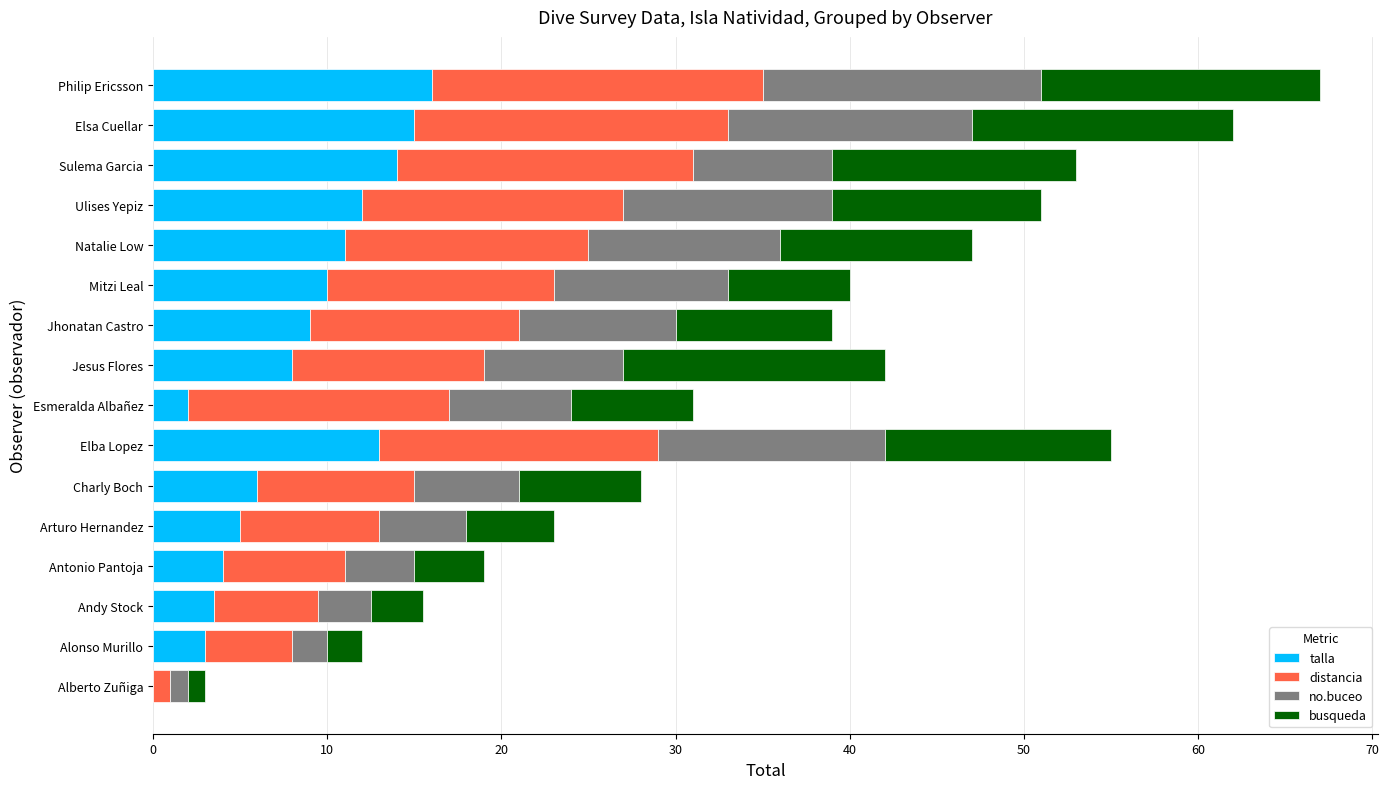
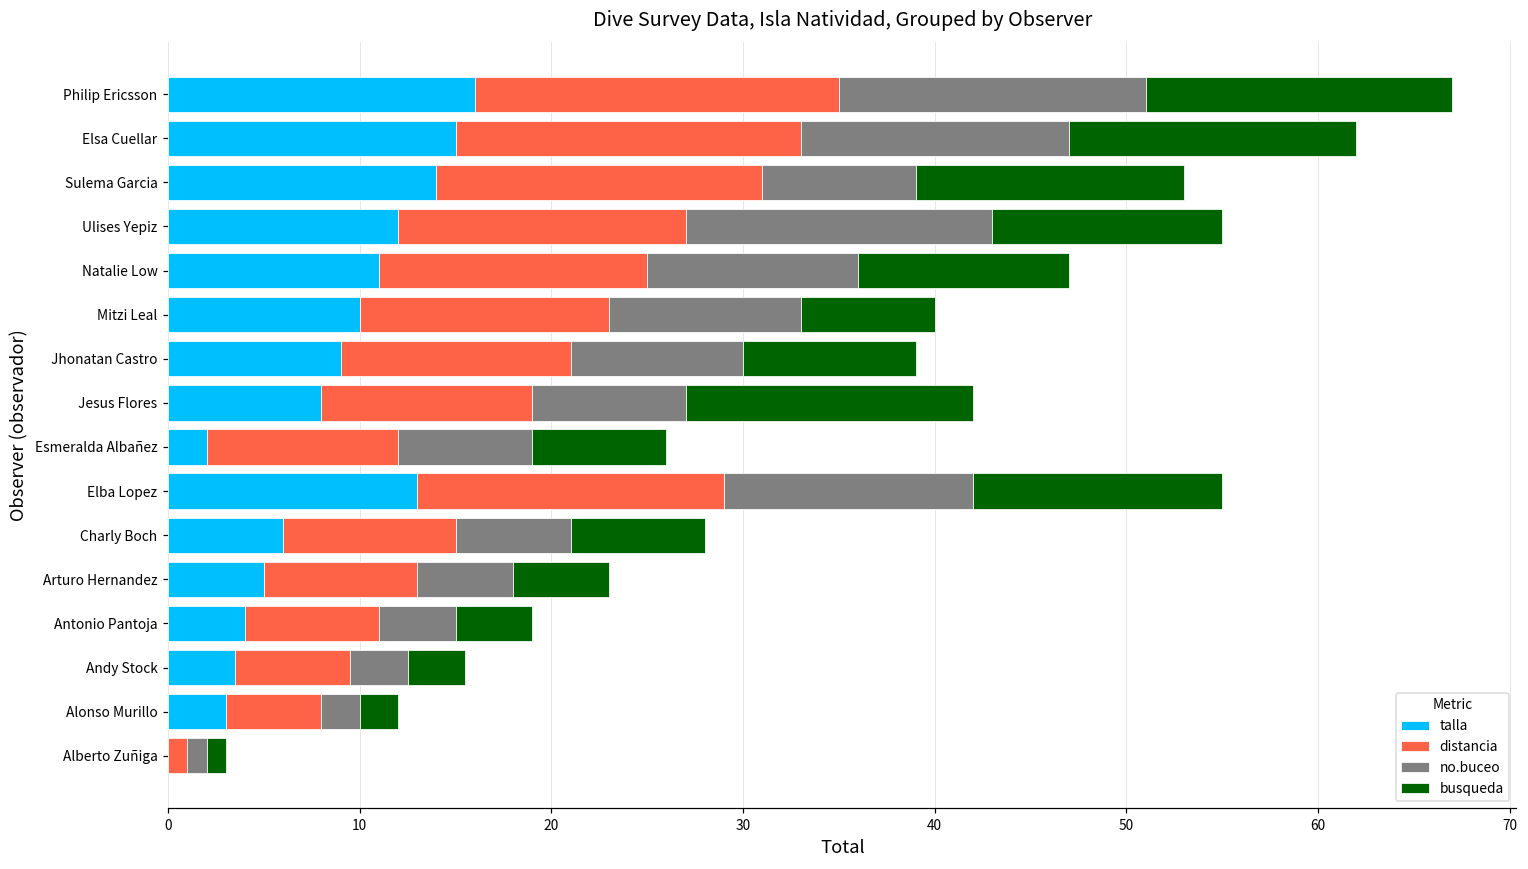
  {
    "talla": {
      "Philip Ericsson": 16,
      "Elsa Cuellar": 15,
      "Sulema Garcia": 14,
      "Ulises Yepiz": 12,
      "Natalie Low": 11,
      "Mitzi Leal": 10,
      "Jhonatan Castro": 9,
      "Jesus Flores": 8,
      "Esmeralda Albañez": 2,
      "Elba Lopez": 13,
      "Charly Boch": 6,
      "Arturo Hernandez": 5,
      "Antonio Pantoja": 4,
      "Andy Stock": 3.5,
      "Alonso Murillo": 3,
      "Alberto Zuñiga": 0
    },
    "distancia": {
      "Philip Ericsson": 19,
      "Elsa Cuellar": 18,
      "Sulema Garcia": 17,
      "Ulises Yepiz": 15,
      "Natalie Low": 14,
      "Mitzi Leal": 13,
      "Jhonatan Castro": 12,
      "Jesus Flores": 11,
-     "Esmeralda Albañez": 15,
+     "Esmeralda Albañez": 10,
      "Elba Lopez": 16,
      "Charly Boch": 9,
      "Arturo Hernandez": 8,
      "Antonio Pantoja": 7,
      "Andy Stock": 6,
      "Alonso Murillo": 5,
      "Alberto Zuñiga": 1
    },
    "no.buceo": {
      "Philip Ericsson": 16,
      "Elsa Cuellar": 14,
      "Sulema Garcia": 8,
-     "Ulises Yepiz": 12,
+     "Ulises Yepiz": 16,
      "Natalie Low": 11,
      "Mitzi Leal": 10,
      "Jhonatan Castro": 9,
      "Jesus Flores": 8,
      "Esmeralda Albañez": 7,
      "Elba Lopez": 13,
      "Charly Boch": 6,
      "Arturo Hernandez": 5,
      "Antonio Pantoja": 4,
      "Andy Stock": 3,
      "Alonso Murillo": 2,
      "Alberto Zuñiga": 1
    },
    "busqueda": {
      "Philip Ericsson": 16,
      "Elsa Cuellar": 15,
      "Sulema Garcia": 14,
      "Ulises Yepiz": 12,
      "Natalie Low": 11,
      "Mitzi Leal": 7,
      "Jhonatan Castro": 9,
      "Jesus Flores": 15,
      "Esmeralda Albañez": 7,
      "Elba Lopez": 13,
      "Charly Boch": 7,
      "Arturo Hernandez": 5,
      "Antonio Pantoja": 4,
      "Andy Stock": 3,
      "Alonso Murillo": 2,
      "Alberto Zuñiga": 1
    }
  }
